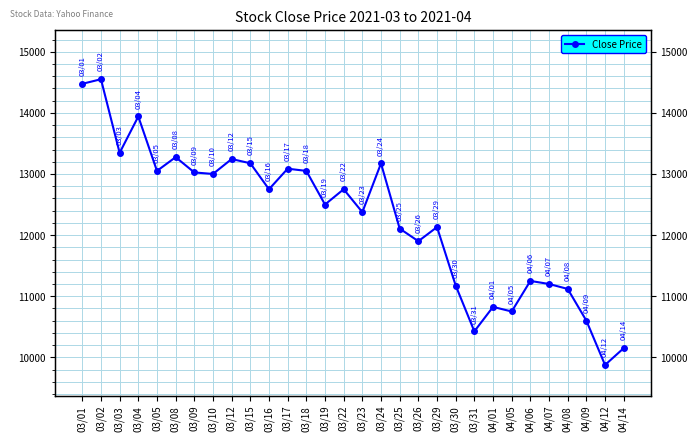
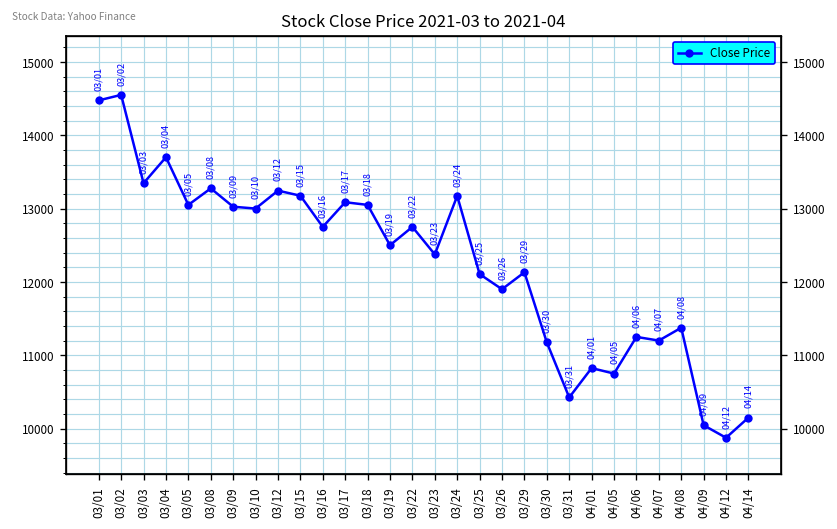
  {
-   "03/04": 13900,
-   "04/08": 11100,
-   "04/09": 10600
+   "03/04": 13700,
+   "04/08": 11400,
+   "04/09": 10000
  }
